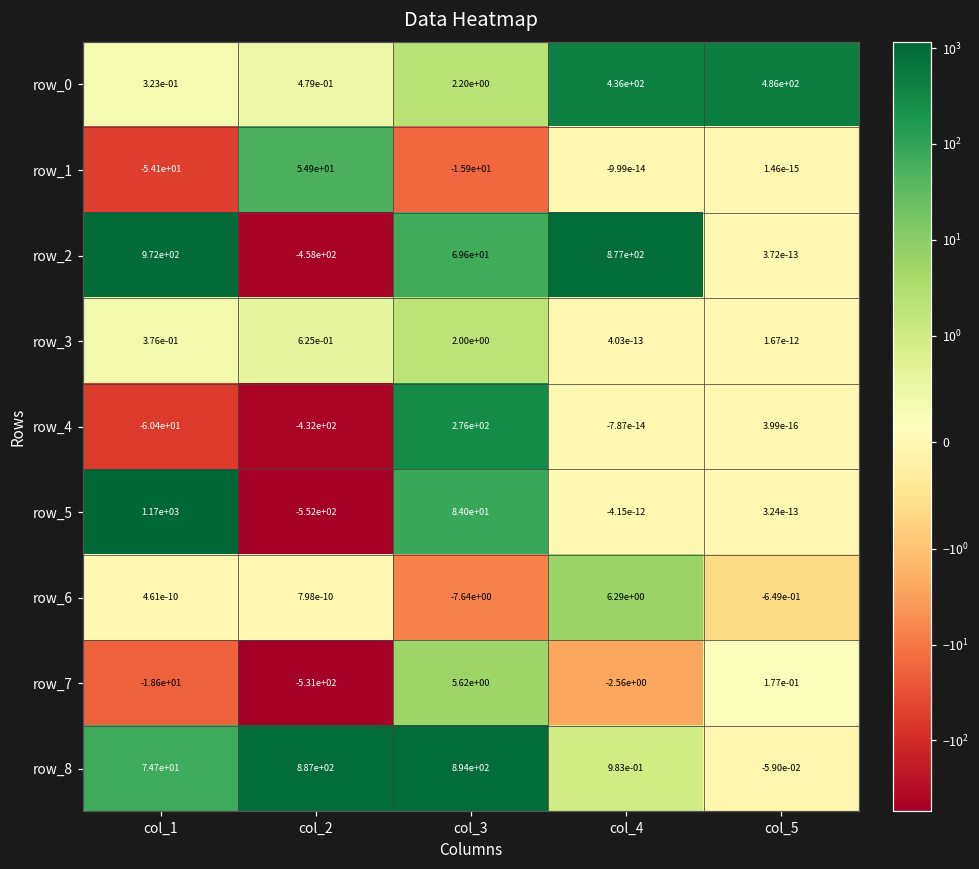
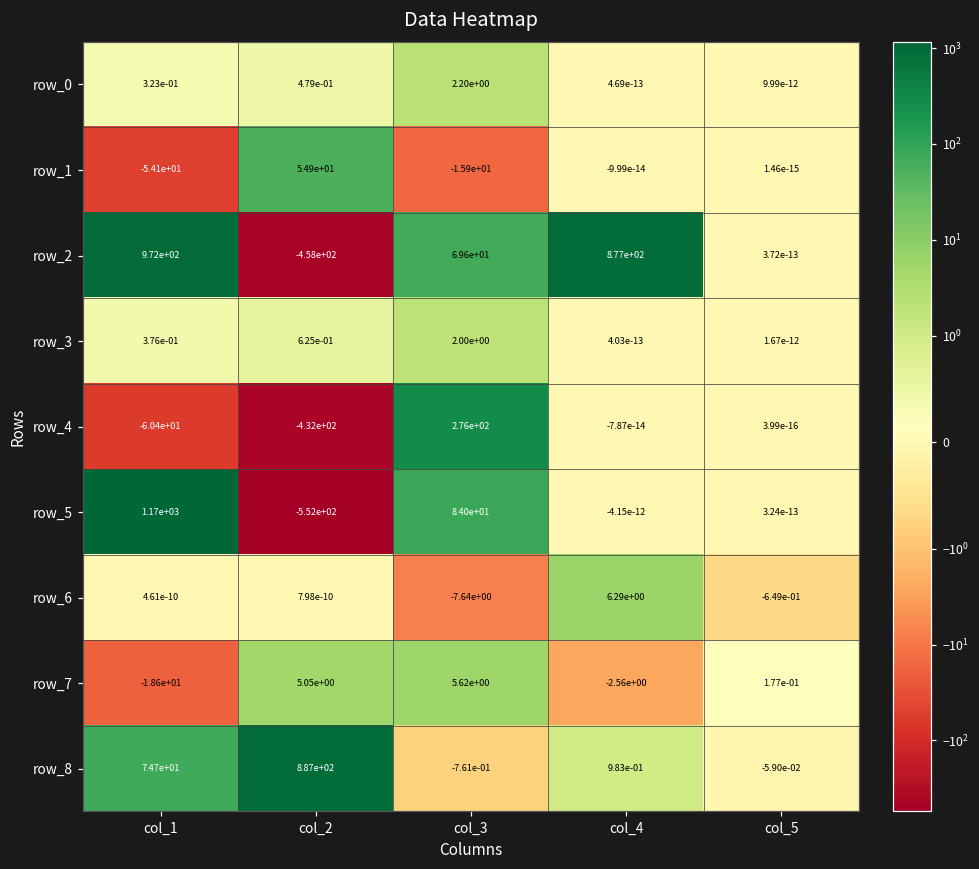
  {
    "row_0": {
      "col_1": "3.23e-01",
      "col_2": "4.79e-01",
      "col_3": "2.20e+00",
-     "col_4": "4.36e+02",
-     "col_5": "4.86e+02"
+     "col_4": "4.69e-13",
+     "col_5": "9.99e-12"
    },
    "row_1": {
      "col_1": "-5.41e+01",
      "col_2": "5.49e+01",
      "col_3": "-1.59e+01",
      "col_4": "-9.99e-14",
      "col_5": "1.46e-15"
    },
    "row_2": {
      "col_1": "9.72e+02",
      "col_2": "-4.58e+02",
      "col_3": "6.96e+01",
      "col_4": "8.77e+02",
      "col_5": "3.72e-13"
    },
    "row_3": {
      "col_1": "3.76e-01",
      "col_2": "6.25e-01",
      "col_3": "2.00e+00",
      "col_4": "4.03e-13",
      "col_5": "1.67e-12"
    },
    "row_4": {
      "col_1": "-6.04e+01",
      "col_2": "-4.32e+02",
      "col_3": "2.76e+02",
      "col_4": "-7.87e-14",
      "col_5": "3.99e-16"
    },
    "row_5": {
      "col_1": "1.17e+03",
      "col_2": "-5.52e+02",
      "col_3": "8.40e+01",
      "col_4": "-4.15e-12",
      "col_5": "3.24e-13"
    },
    "row_6": {
      "col_1": "4.61e-10",
      "col_2": "7.98e-10",
      "col_3": "-7.64e+00",
      "col_4": "6.29e+00",
      "col_5": "-6.49e-01"
    },
    "row_7": {
      "col_1": "-1.86e+01",
-     "col_2": "-5.31e+02",
+     "col_2": "5.05e+00",
      "col_3": "5.62e+00",
      "col_4": "-2.56e+00",
      "col_5": "1.77e-01"
    },
    "row_8": {
      "col_1": "7.47e+01",
      "col_2": "8.87e+02",
-     "col_3": "8.94e+02",
+     "col_3": "-7.61e-01",
      "col_4": "9.83e-01",
      "col_5": "-5.90e-02"
    }
  }
